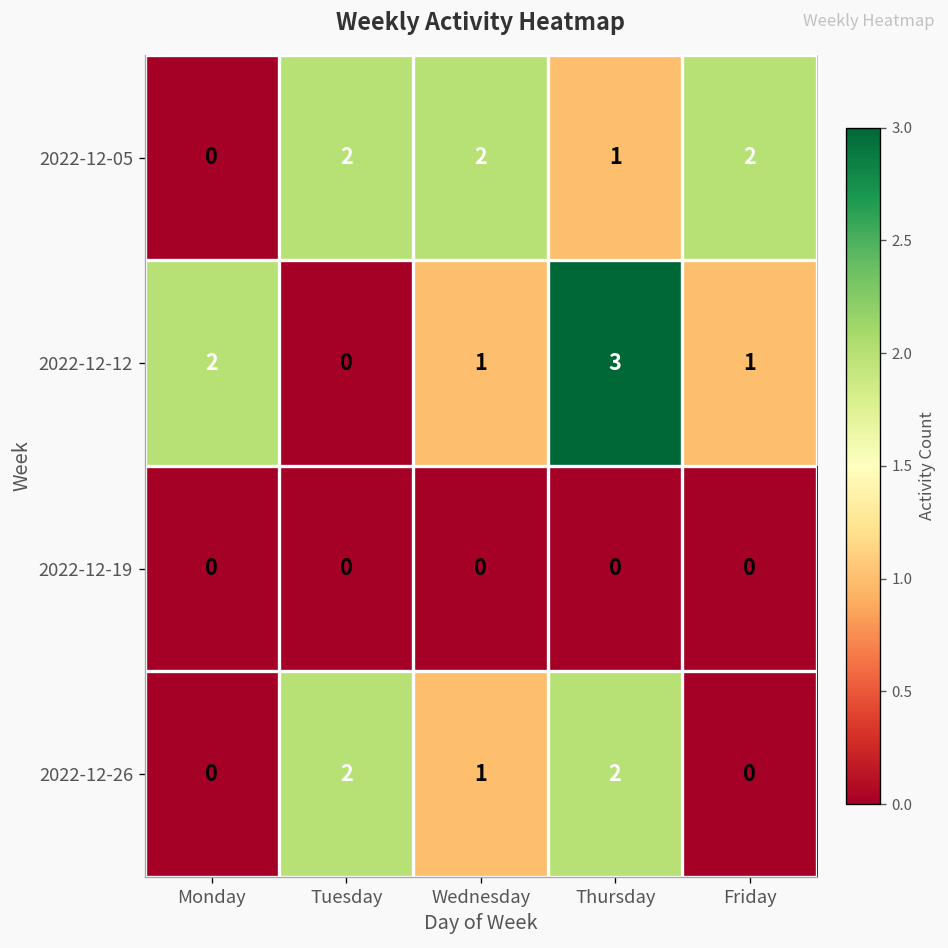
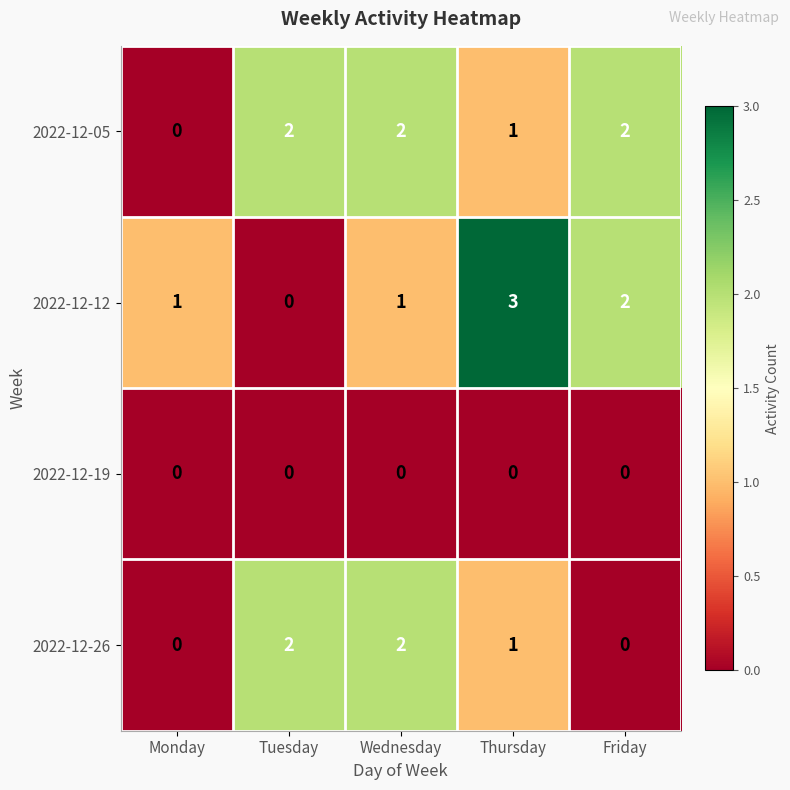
  {
    "2022-12-05": {
      "Monday": 0,
      "Tuesday": 2,
      "Wednesday": 2,
      "Thursday": 1,
      "Friday": 2
    },
    "2022-12-12": {
-     "Monday": 2,
+     "Monday": 1,
      "Tuesday": 0,
      "Wednesday": 1,
      "Thursday": 3,
-     "Friday": 1
+     "Friday": 2
    },
    "2022-12-19": {
      "Monday": 0,
      "Tuesday": 0,
      "Wednesday": 0,
      "Thursday": 0,
      "Friday": 0
    },
    "2022-12-26": {
      "Monday": 0,
      "Tuesday": 2,
-     "Wednesday": 1,
-     "Thursday": 2,
+     "Wednesday": 2,
+     "Thursday": 1,
      "Friday": 0
    }
  }
